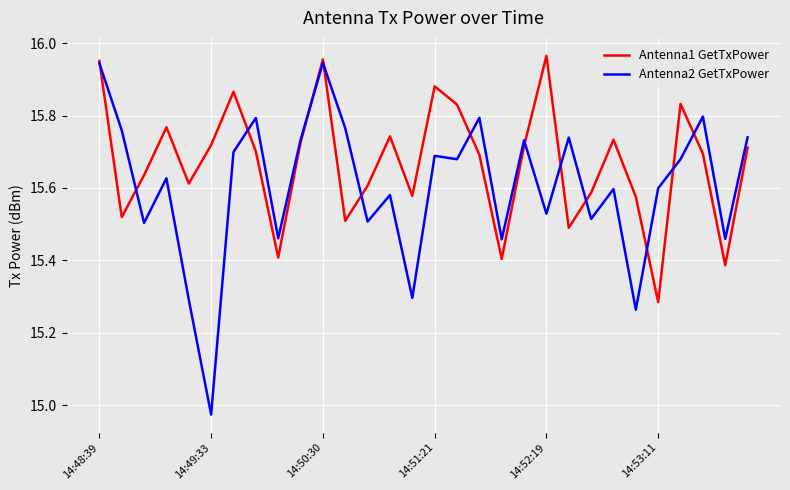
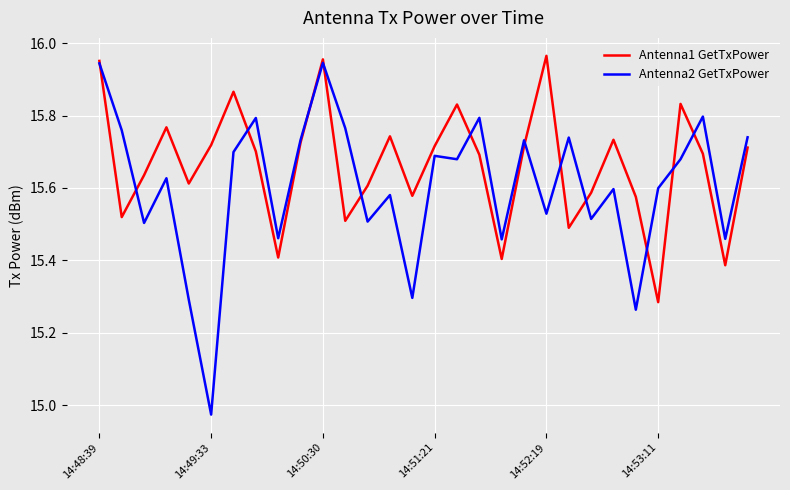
  {
    "Antenna1 GetTxPower": {
      "14:49:33": 15.72,
      "14:50:30": 15.96,
-     "14:51:21": 15.88,
+     "14:51:21": 15.72,
      "14:52:19": 15.96,
      "14:53:11": 15.28
    },
    "Antenna2 GetTxPower": {
      "14:49:33": 14.97,
      "14:50:30": 15.95,
      "14:51:21": 15.69,
      "14:52:19": 15.53,
      "14:53:11": 15.60
    }
  }
